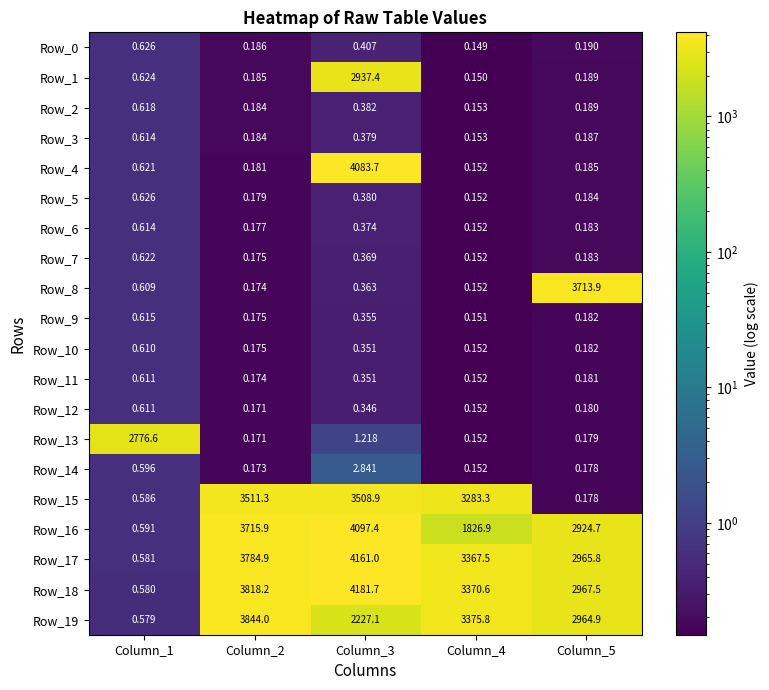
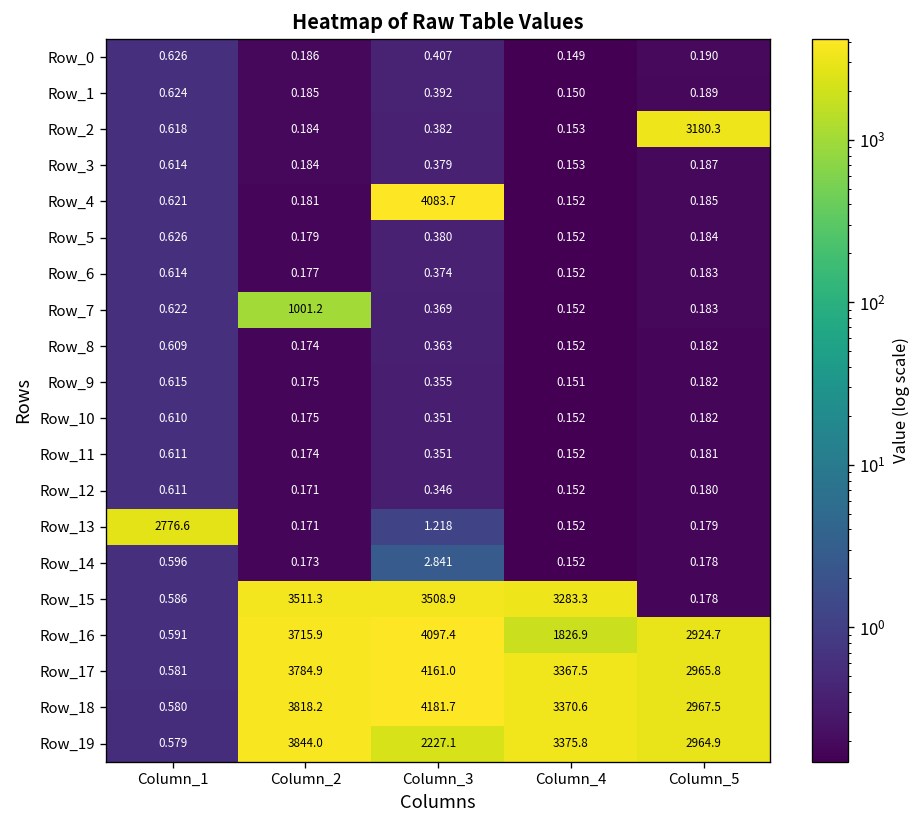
  {
    "Row_0": {
      "Column_1": 0.626,
      "Column_2": 0.186,
      "Column_3": 0.407,
      "Column_4": 0.149,
      "Column_5": 0.190
    },
    "Row_1": {
      "Column_1": 0.624,
      "Column_2": 0.185,
-     "Column_3": 2937.4,
+     "Column_3": 0.392,
      "Column_4": 0.150,
      "Column_5": 0.189
    },
    "Row_2": {
      "Column_1": 0.618,
      "Column_2": 0.184,
      "Column_3": 0.382,
      "Column_4": 0.153,
-     "Column_5": 0.189
+     "Column_5": 3180.3
    },
    "Row_3": {
      "Column_1": 0.614,
      "Column_2": 0.184,
      "Column_3": 0.379,
      "Column_4": 0.153,
      "Column_5": 0.187
    },
    "Row_4": {
      "Column_1": 0.621,
      "Column_2": 0.181,
      "Column_3": 4083.7,
      "Column_4": 0.152,
      "Column_5": 0.185
    },
    "Row_5": {
      "Column_1": 0.626,
      "Column_2": 0.179,
      "Column_3": 0.380,
      "Column_4": 0.152,
      "Column_5": 0.184
    },
    "Row_6": {
      "Column_1": 0.614,
      "Column_2": 0.177,
      "Column_3": 0.374,
      "Column_4": 0.152,
      "Column_5": 0.183
    },
    "Row_7": {
      "Column_1": 0.622,
-     "Column_2": 0.175,
+     "Column_2": 1001.2,
      "Column_3": 0.369,
      "Column_4": 0.152,
      "Column_5": 0.183
    },
    "Row_8": {
      "Column_1": 0.609,
      "Column_2": 0.174,
      "Column_3": 0.363,
      "Column_4": 0.152,
-     "Column_5": 3713.9
+     "Column_5": 0.182
    },
    "Row_9": {
      "Column_1": 0.615,
      "Column_2": 0.175,
      "Column_3": 0.355,
      "Column_4": 0.151,
      "Column_5": 0.182
    },
    "Row_10": {
      "Column_1": 0.610,
      "Column_2": 0.175,
      "Column_3": 0.351,
      "Column_4": 0.152,
      "Column_5": 0.182
    },
    "Row_11": {
      "Column_1": 0.611,
      "Column_2": 0.174,
      "Column_3": 0.351,
      "Column_4": 0.152,
      "Column_5": 0.181
    },
    "Row_12": {
      "Column_1": 0.611,
      "Column_2": 0.171,
      "Column_3": 0.346,
      "Column_4": 0.152,
      "Column_5": 0.180
    },
    "Row_13": {
      "Column_1": 2776.6,
      "Column_2": 0.171,
      "Column_3": 1.218,
      "Column_4": 0.152,
      "Column_5": 0.179
    },
    "Row_14": {
      "Column_1": 0.596,
      "Column_2": 0.173,
      "Column_3": 2.841,
      "Column_4": 0.152,
      "Column_5": 0.178
    },
    "Row_15": {
      "Column_1": 0.586,
      "Column_2": 3511.3,
      "Column_3": 3508.9,
      "Column_4": 3283.3,
      "Column_5": 0.178
    },
    "Row_16": {
      "Column_1": 0.591,
      "Column_2": 3715.9,
      "Column_3": 4097.4,
      "Column_4": 1826.9,
      "Column_5": 2924.7
    },
    "Row_17": {
      "Column_1": 0.581,
      "Column_2": 3784.9,
      "Column_3": 4161.0,
      "Column_4": 3367.5,
      "Column_5": 2965.8
    },
    "Row_18": {
      "Column_1": 0.580,
      "Column_2": 3818.2,
      "Column_3": 4181.7,
      "Column_4": 3370.6,
      "Column_5": 2967.5
    },
    "Row_19": {
      "Column_1": 0.579,
      "Column_2": 3844.0,
      "Column_3": 2227.1,
      "Column_4": 3375.8,
      "Column_5": 2964.9
    }
  }
